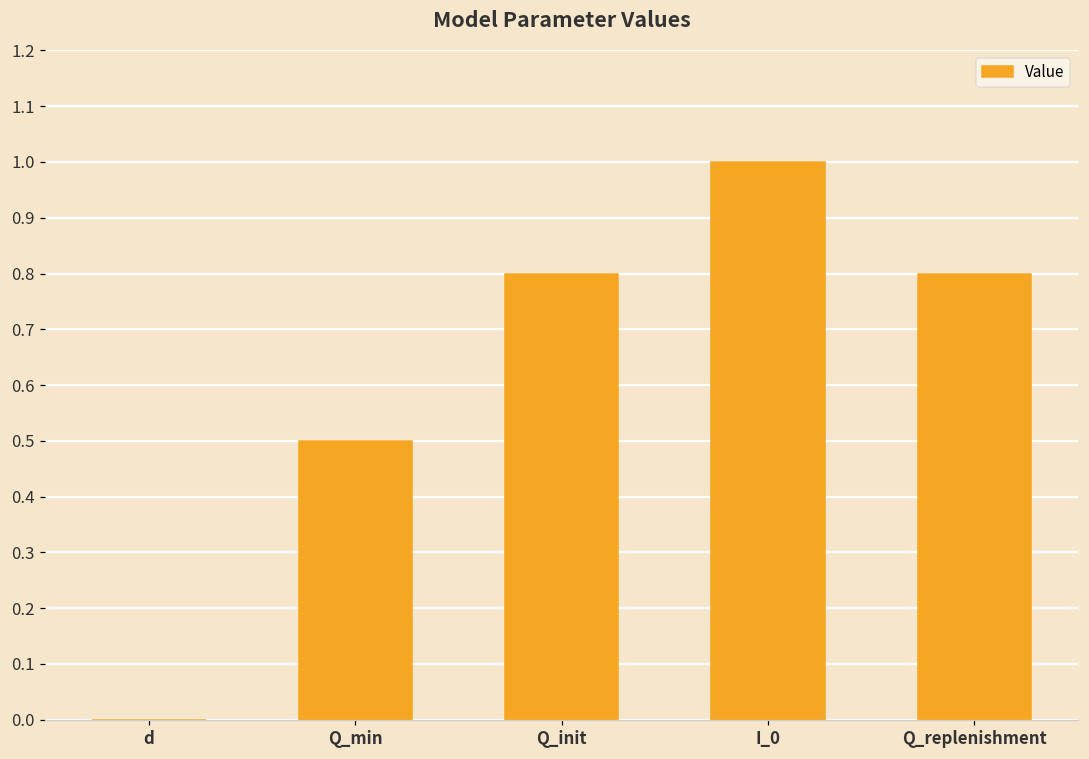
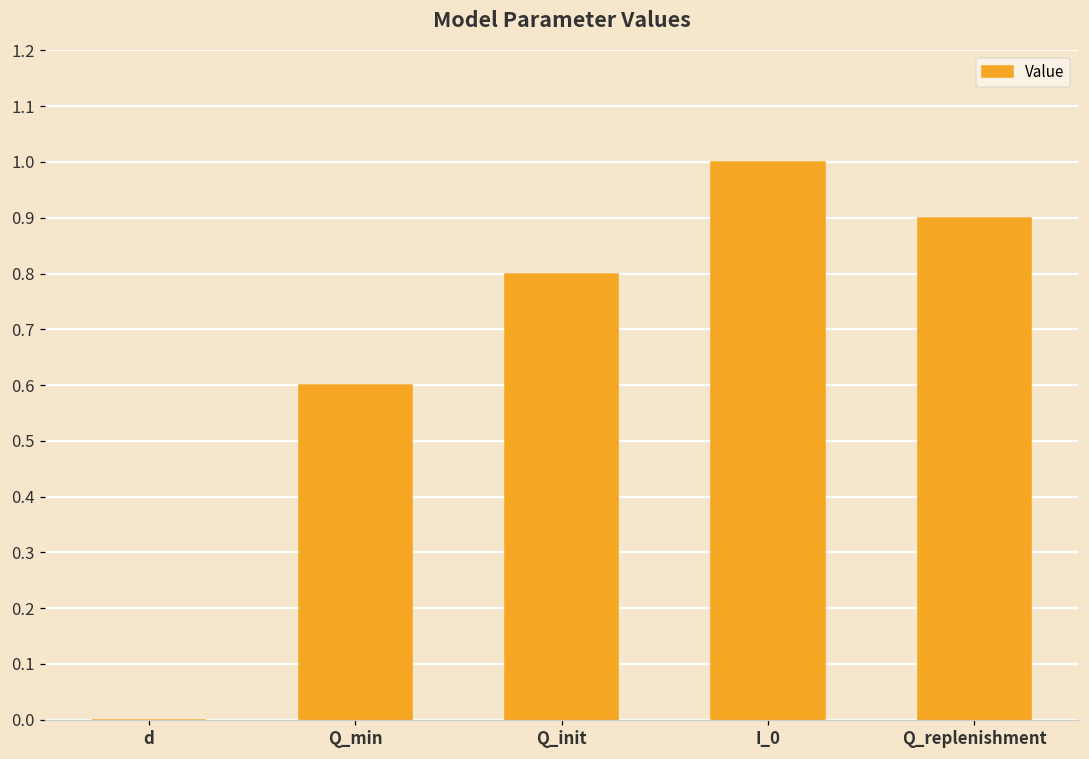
  {
-   "Q_min": 0.5,
+   "Q_min": 0.6,
    "Q_init": 0.8,
    "I_0": 1.0,
-   "Q_replenishment": 0.8
+   "Q_replenishment": 0.9
  }
